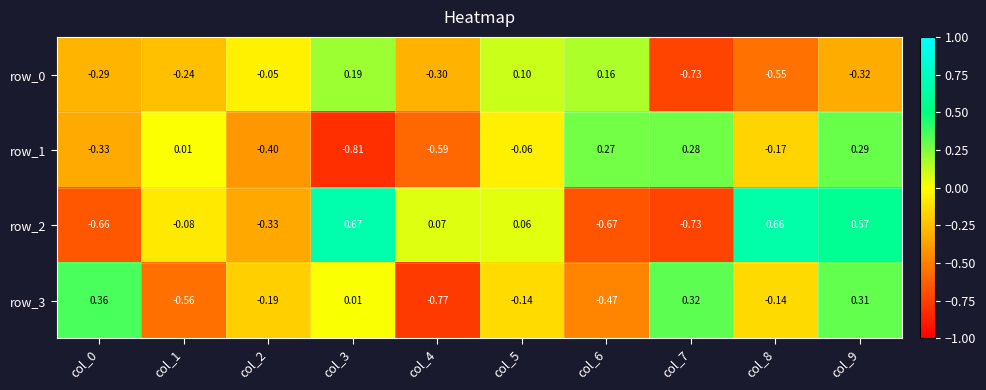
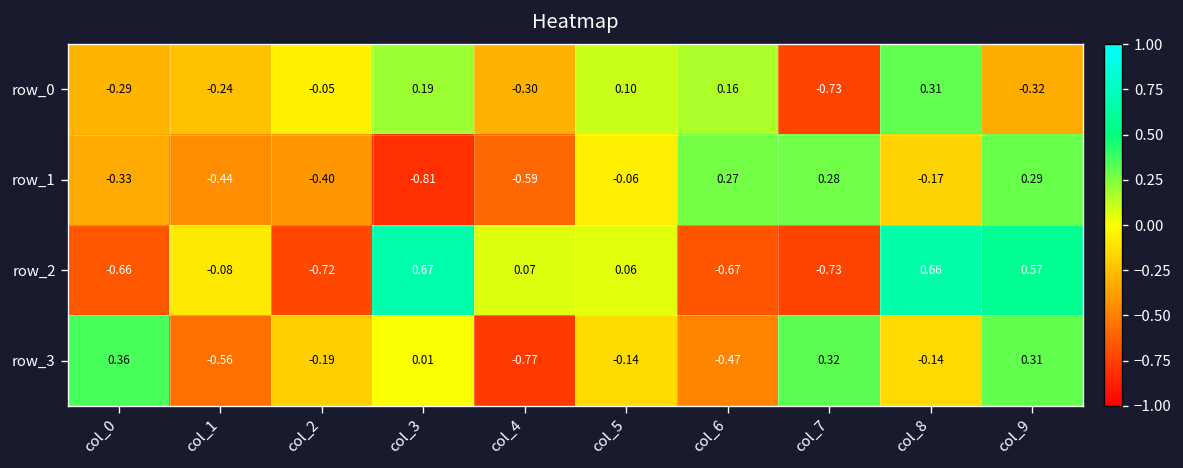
  {
    "row_0": {
      "col_0": -0.29,
      "col_1": -0.24,
      "col_2": -0.05,
      "col_3": 0.19,
      "col_4": -0.30,
      "col_5": 0.10,
      "col_6": 0.16,
      "col_7": -0.73,
-     "col_8": -0.55,
+     "col_8": 0.31,
      "col_9": -0.32
    },
    "row_1": {
      "col_0": -0.33,
-     "col_1": 0.01,
+     "col_1": -0.44,
      "col_2": -0.40,
      "col_3": -0.81,
      "col_4": -0.59,
      "col_5": -0.06,
      "col_6": 0.27,
      "col_7": 0.28,
      "col_8": -0.17,
      "col_9": 0.29
    },
    "row_2": {
      "col_0": -0.66,
      "col_1": -0.08,
-     "col_2": -0.33,
+     "col_2": -0.72,
      "col_3": 0.67,
      "col_4": 0.07,
      "col_5": 0.06,
      "col_6": -0.67,
      "col_7": -0.73,
      "col_8": 0.66,
      "col_9": 0.57
    },
    "row_3": {
      "col_0": 0.36,
      "col_1": -0.56,
      "col_2": -0.19,
      "col_3": 0.01,
      "col_4": -0.77,
      "col_5": -0.14,
      "col_6": -0.47,
      "col_7": 0.32,
      "col_8": -0.14,
      "col_9": 0.31
    }
  }
